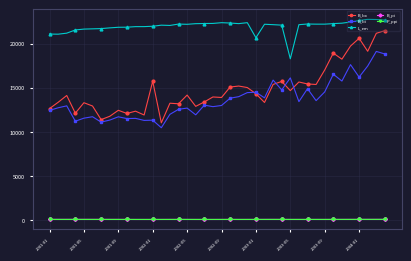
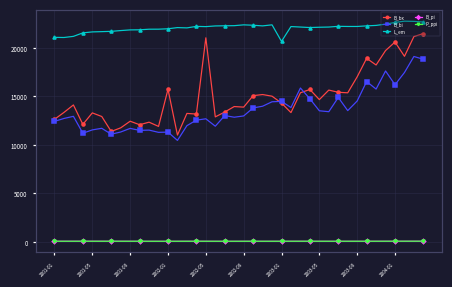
  {
    "B_bx": {
      "2001-05": 13000,
      "2001-09": 12000,
      "2002-01": 16000,
-     "2002-05": 14000,
+     "2002-05": 21000,
      "2002-09": 14000,
      "2003-05": 15000,
      "2003-09": 17000,
      "2004-01": 21000
    },
    "B_bi": {
      "2001-05": 12000,
      "2001-09": 12000,
      "2002-01": 11000,
      "2002-05": 13000,
      "2002-09": 13000,
-     "2003-05": 16000,
+     "2003-05": 14000,
      "2003-09": 15000,
      "2004-01": 16000
    },
    "L_em": {
      "2001-01": 21000,
      "2001-05": 22000,
      "2001-09": 22000,
      "2002-01": 22000,
      "2002-05": 22000,
      "2002-09": 22000,
      "2003-01": 21000,
-     "2003-05": 18000,
+     "2003-05": 22000,
      "2003-09": 22000
    },
    "P_ppi": {
      "2001-01": 0,
      "2001-05": 0,
      "2001-09": 0,
      "2002-01": 0,
      "2002-05": 0,
      "2002-09": 0,
      "2003-01": 0,
      "2003-05": 0,
      "2003-09": 0,
      "2004-01": 0
    }
  }
